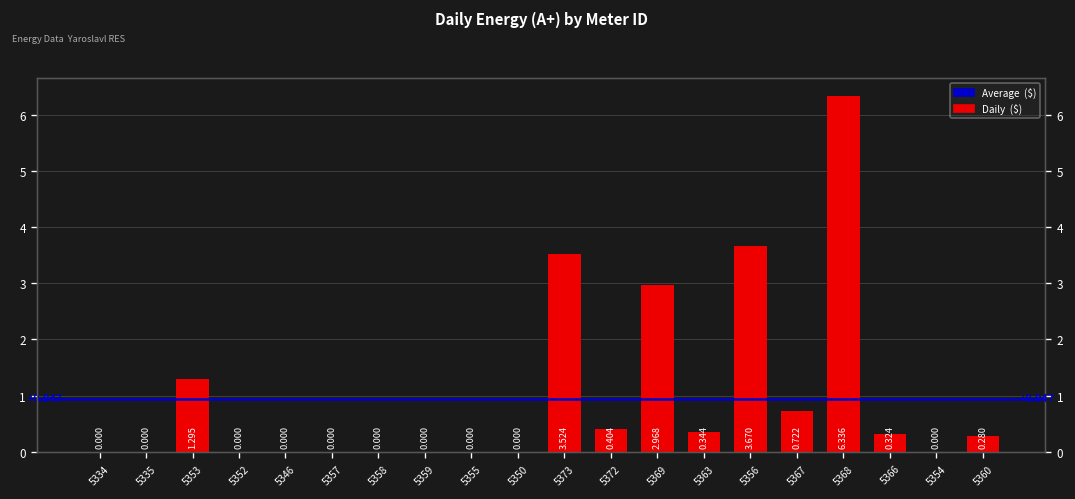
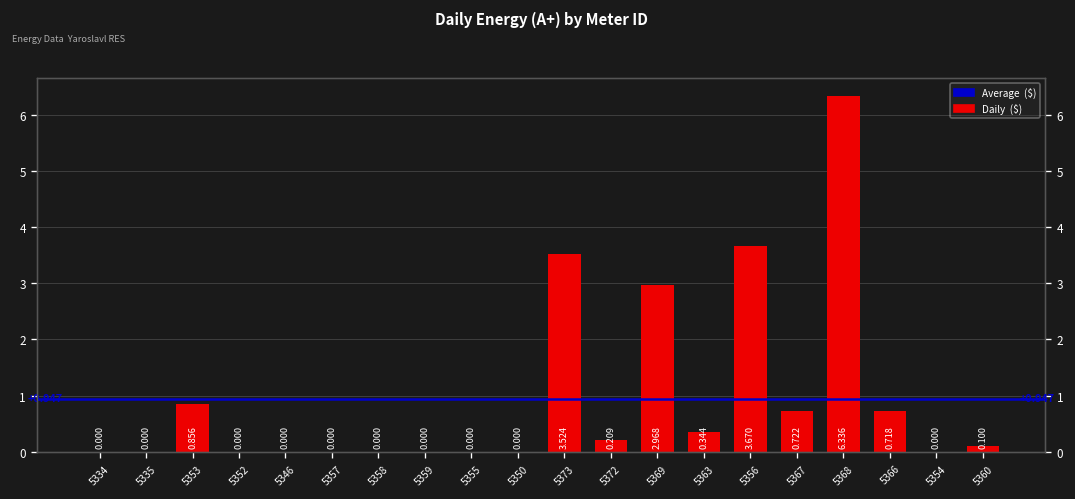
  {
    "5334": 0.000,
    "5335": 0.000,
-   "5353": 1.295,
+   "5353": 0.856,
    "5352": 0.000,
    "5346": 0.000,
    "5357": 0.000,
    "5358": 0.000,
    "5359": 0.000,
    "5355": 0.000,
    "5350": 0.000,
    "5373": 3.524,
-   "5372": 0.404,
+   "5372": 0.209,
    "5369": 2.968,
    "5363": 0.344,
    "5356": 3.670,
    "5367": 0.722,
    "5368": 6.336,
-   "5366": 0.324,
+   "5366": 0.718,
    "5354": 0.000,
-   "5360": 0.280
+   "5360": 0.100
  }
